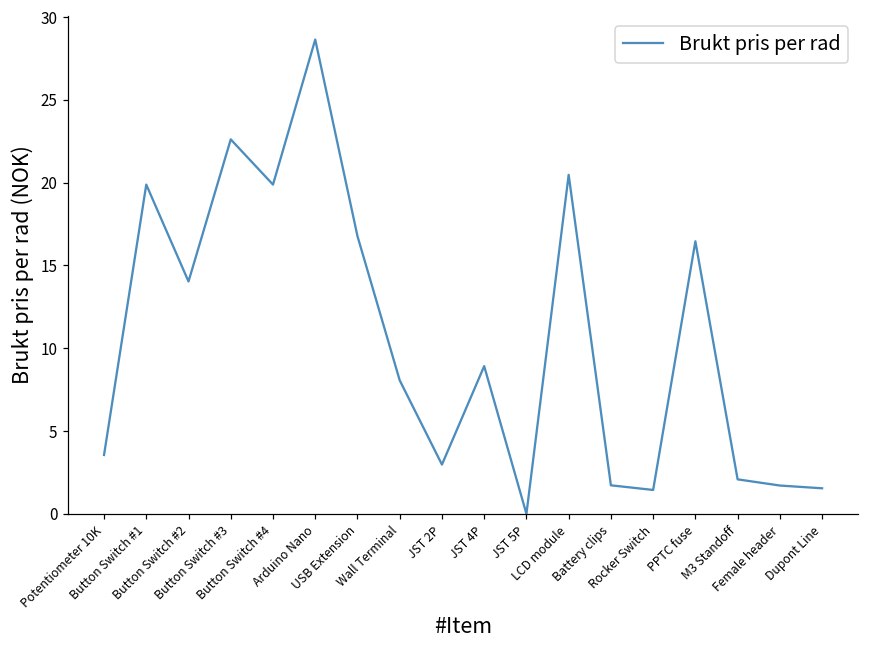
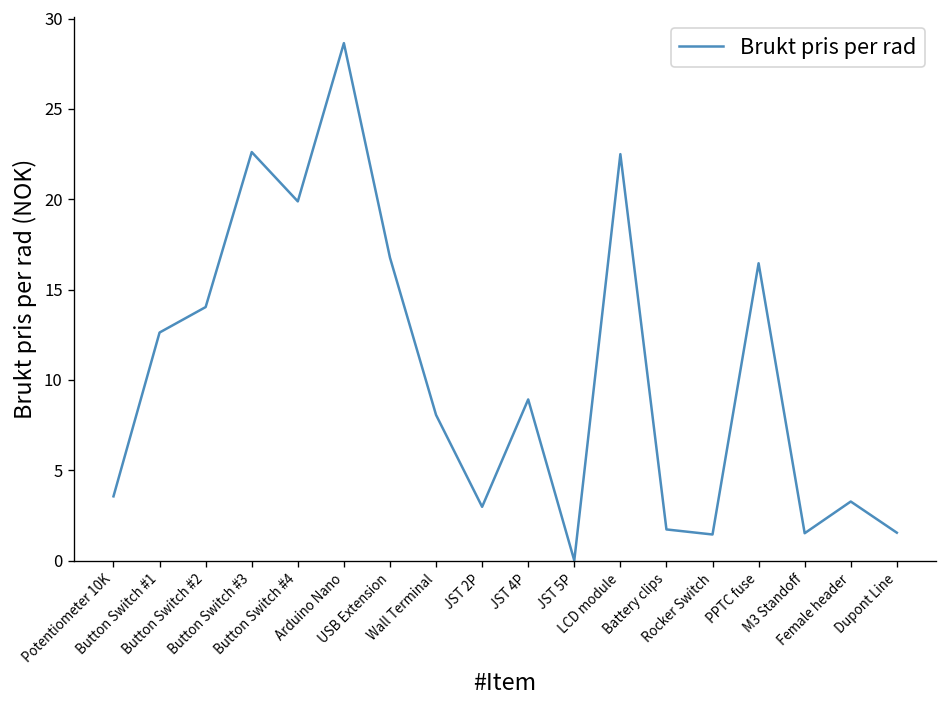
  {
    "Potentiometer 10K": 3.6,
-   "Button Switch #1": 19.9,
+   "Button Switch #1": 12.6,
    "Button Switch #2": 14.0,
    "Button Switch #3": 22.6,
    "Button Switch #4": 19.9,
    "Arduino Nano": 28.6,
    "USB Extension": 16.8,
    "Wall Terminal": 8.1,
    "JST 2P": 3.0,
    "JST 4P": 8.9,
    "JST 5P": 0.0,
-   "LCD module": 20.5,
+   "LCD module": 22.5,
    "Battery clips": 1.7,
    "Rocker Switch": 1.4,
    "PPTC fuse": 16.5,
-   "M3 Standoff": 2.1,
-   "Female header": 1.7,
+   "M3 Standoff": 1.5,
+   "Female header": 3.3,
    "Dupont Line": 1.5
  }
